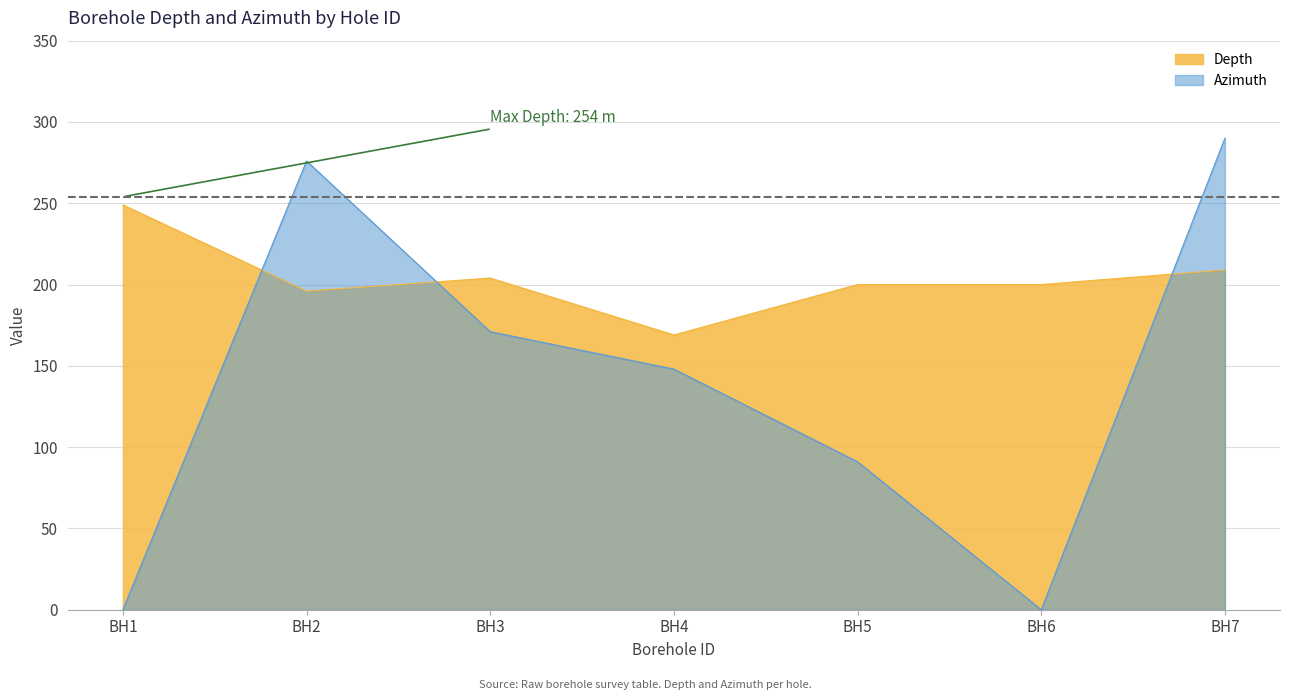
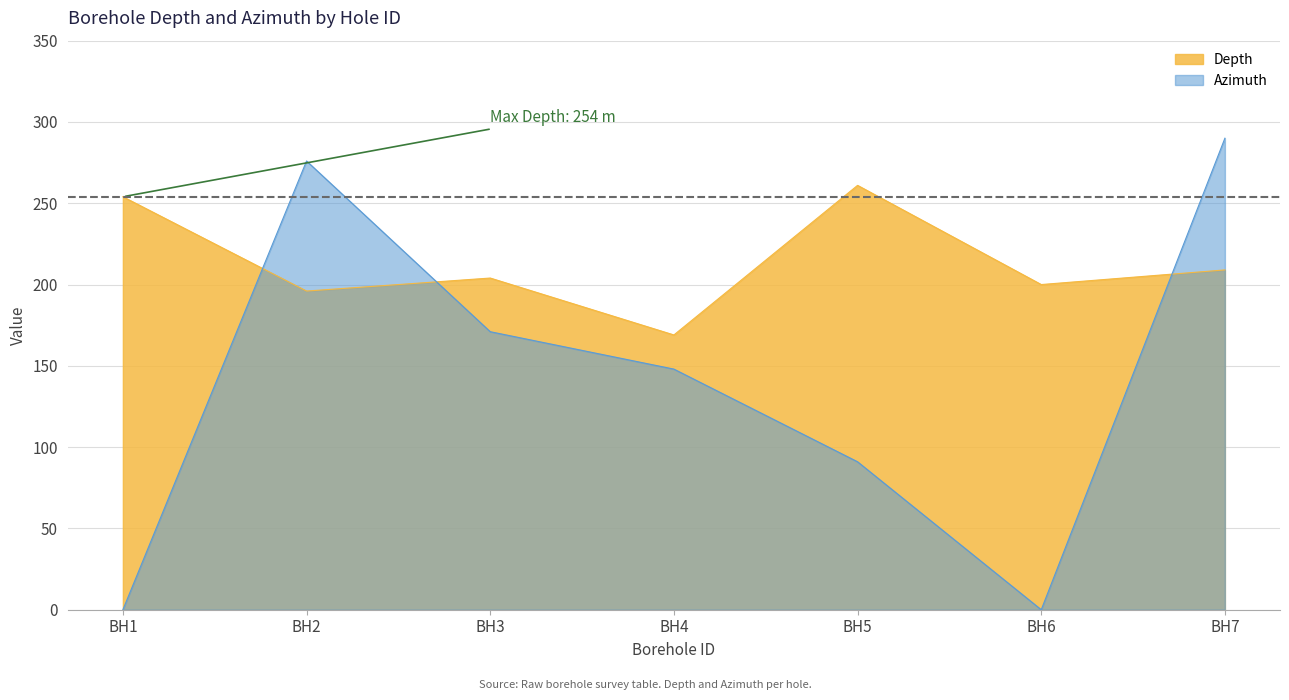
  {
    "Depth": {
-     "BH1": 249,
+     "BH1": 254,
      "BH2": 196,
      "BH3": 204,
      "BH4": 169,
-     "BH5": 200,
+     "BH5": 261,
      "BH6": 200,
      "BH7": 209
    },
    "Azimuth": {
      "BH1": 0,
      "BH3": 171,
      "BH4": 148,
      "BH5": 91,
      "BH6": 0,
      "BH7": 290
    }
  }
